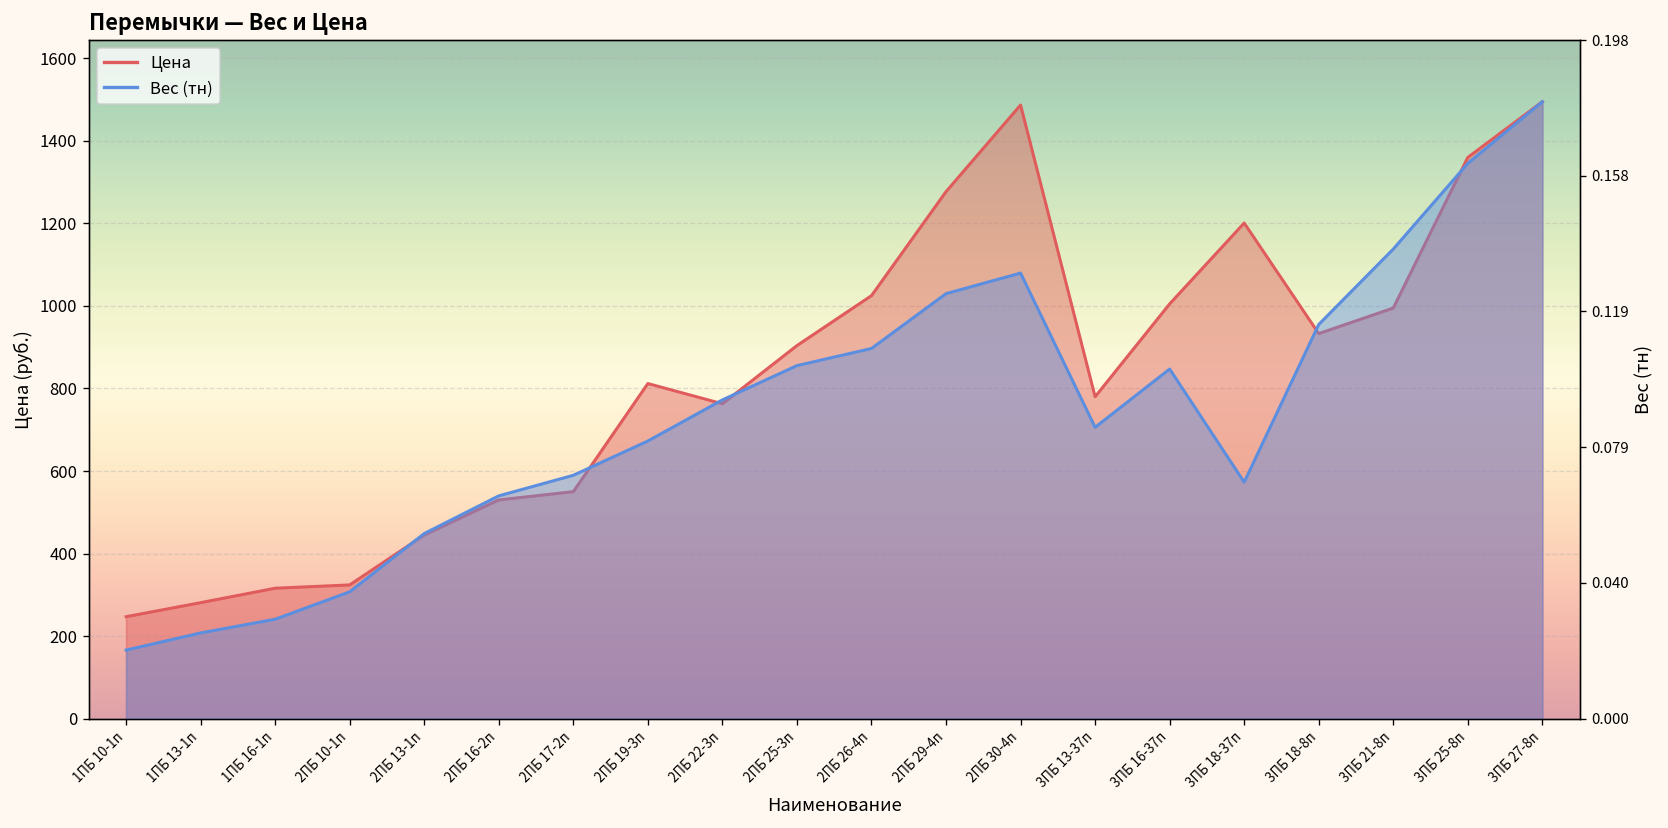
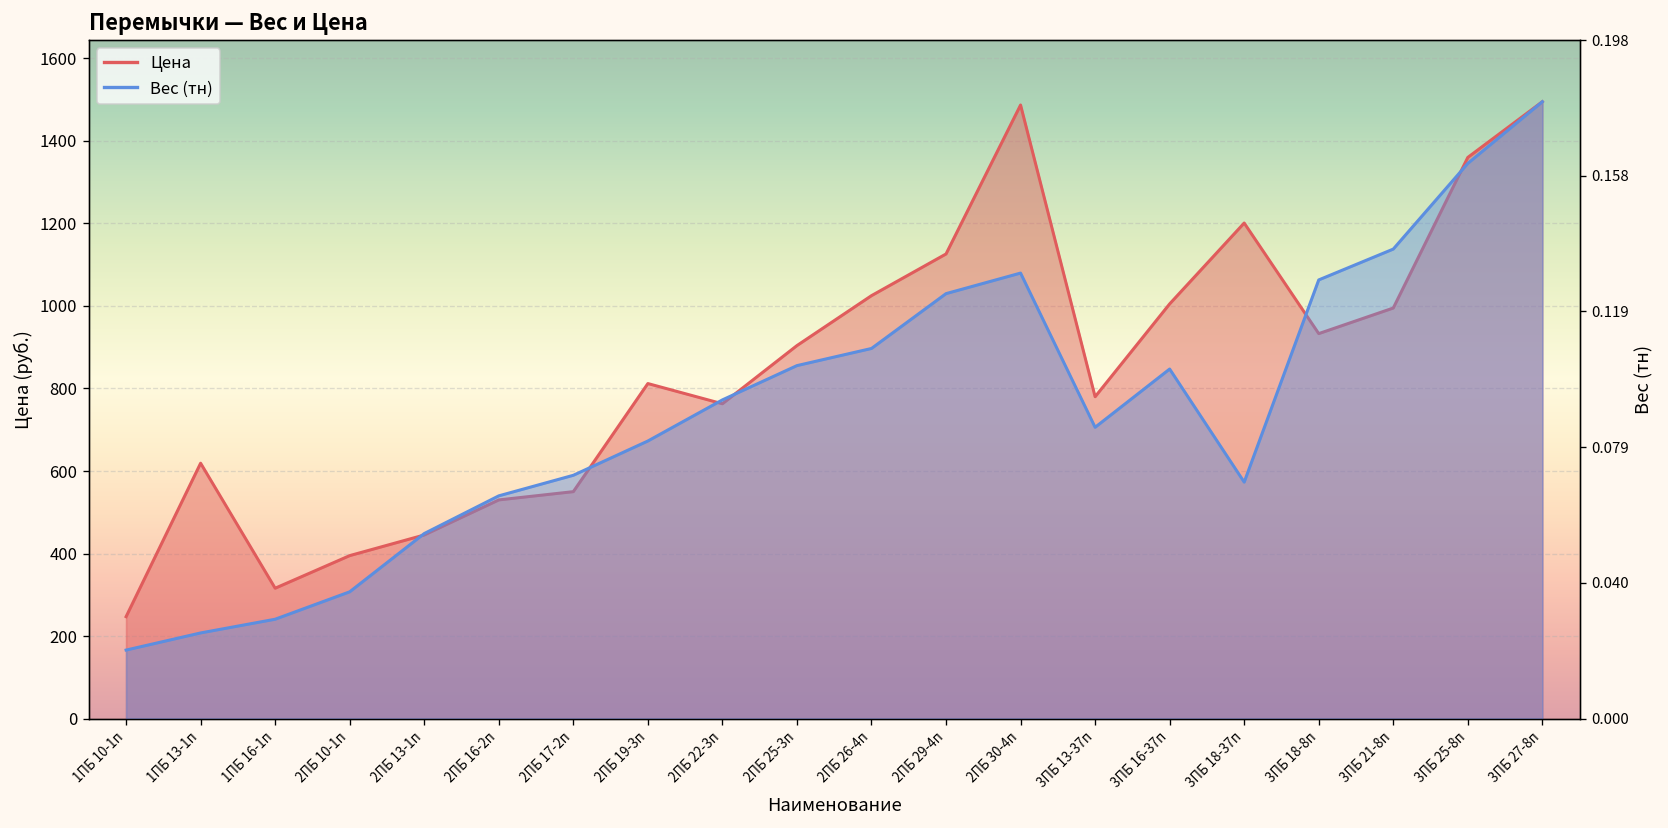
  {
    "Цена": {
      "1ПБ 10-1п": 250,
-     "1ПБ 13-1п": 280,
+     "1ПБ 13-1п": 620,
      "1ПБ 16-1п": 320,
-     "2ПБ 10-1п": 320,
+     "2ПБ 10-1п": 400,
      "2ПБ 13-1п": 450,
      "2ПБ 16-2п": 530,
      "2ПБ 17-2п": 550,
      "2ПБ 19-3п": 810,
      "2ПБ 22-3п": 760,
      "2ПБ 25-3п": 900,
      "2ПБ 26-4п": 1030,
-     "2ПБ 29-4п": 1280,
+     "2ПБ 29-4п": 1130,
      "2ПБ 30-4п": 1490,
      "3ПБ 13-37п": 780,
      "3ПБ 16-37п": 1010,
      "3ПБ 18-37п": 1200,
      "3ПБ 18-8п": 930,
      "3ПБ 21-8п": 1000,
      "3ПБ 25-8п": 1360,
      "3ПБ 27-8п": 1500
    },
    "Вес (тн)": {
      "1ПБ 10-1п": 0.020,
      "1ПБ 13-1п": 0.025,
      "1ПБ 16-1п": 0.029,
      "2ПБ 10-1п": 0.037,
      "2ПБ 13-1п": 0.054,
      "2ПБ 16-2п": 0.065,
      "2ПБ 17-2п": 0.071,
      "2ПБ 19-3п": 0.081,
      "2ПБ 22-3п": 0.093,
      "2ПБ 25-3п": 0.103,
      "2ПБ 26-4п": 0.108,
      "2ПБ 29-4п": 0.124,
      "2ПБ 30-4п": 0.130,
      "3ПБ 13-37п": 0.085,
      "3ПБ 16-37п": 0.102,
      "3ПБ 18-37п": 0.069,
-     "3ПБ 18-8п": 0.115,
+     "3ПБ 18-8п": 0.128,
      "3ПБ 21-8п": 0.137,
      "3ПБ 25-8п": 0.162,
      "3ПБ 27-8п": 0.180
    }
  }
